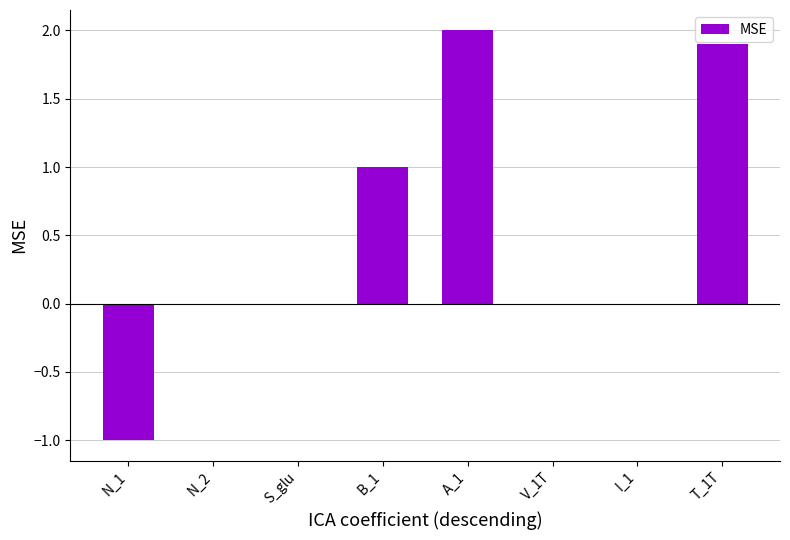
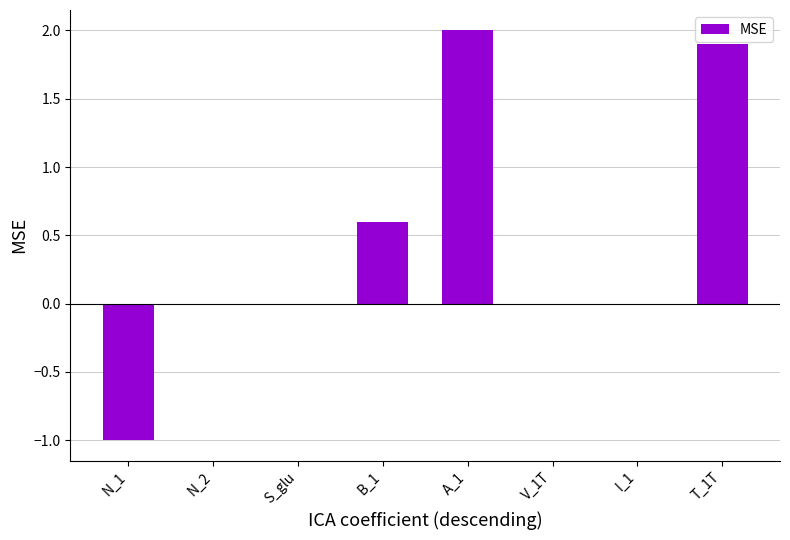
  {
    "N_1": -1.0,
    "N_2": 0.0,
    "S_glu": 0.0,
-   "B_1": 1.0,
+   "B_1": 0.6,
    "A_1": 2.0,
    "V_1T": 0.0,
    "I_1": 0.0,
    "T_1T": 1.9
  }
